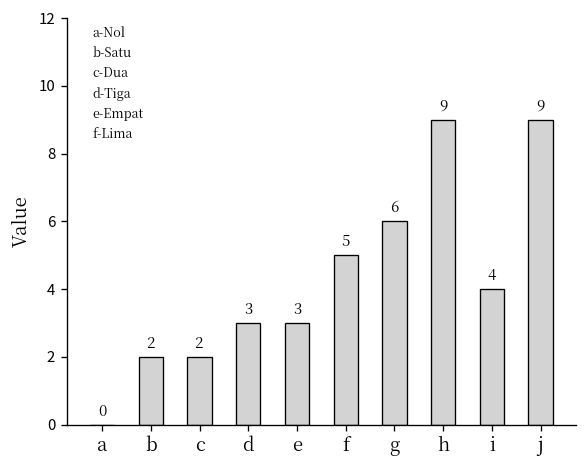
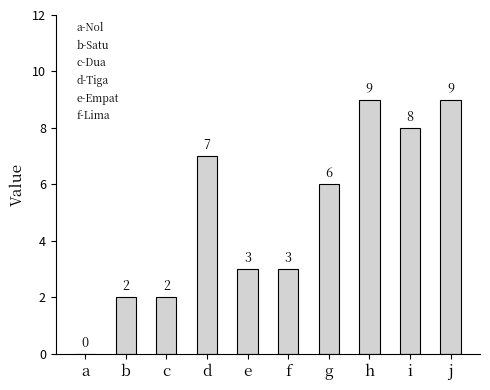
  {
    "a": 0,
    "b": 2,
    "c": 2,
-   "d": 3,
+   "d": 7,
    "e": 3,
-   "f": 5,
+   "f": 3,
    "g": 6,
    "h": 9,
-   "i": 4,
+   "i": 8,
    "j": 9
  }
